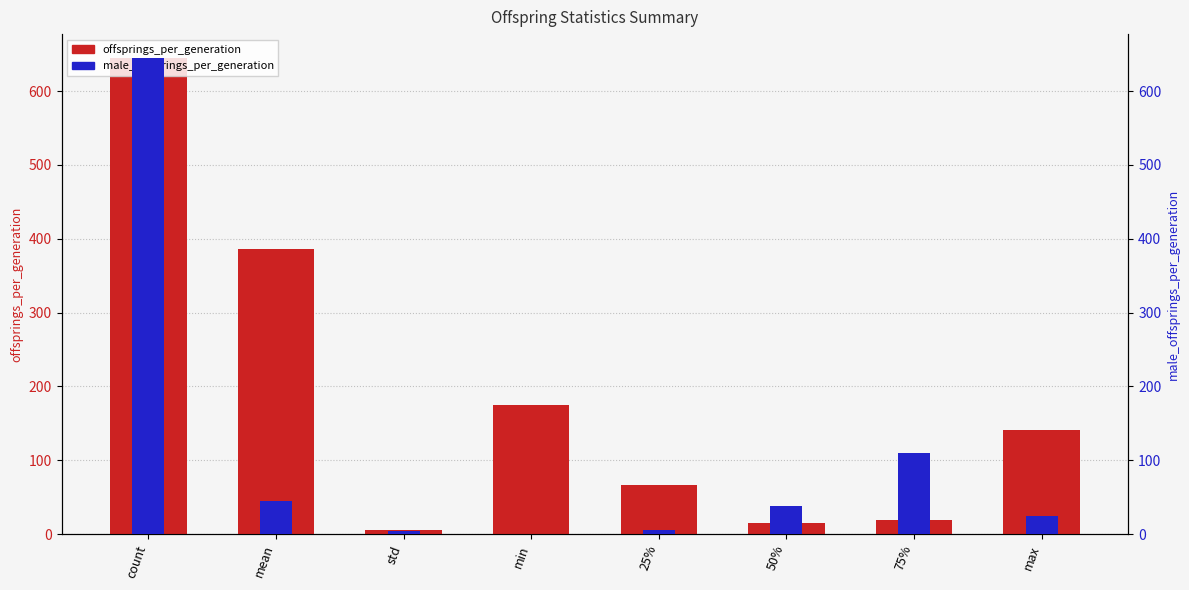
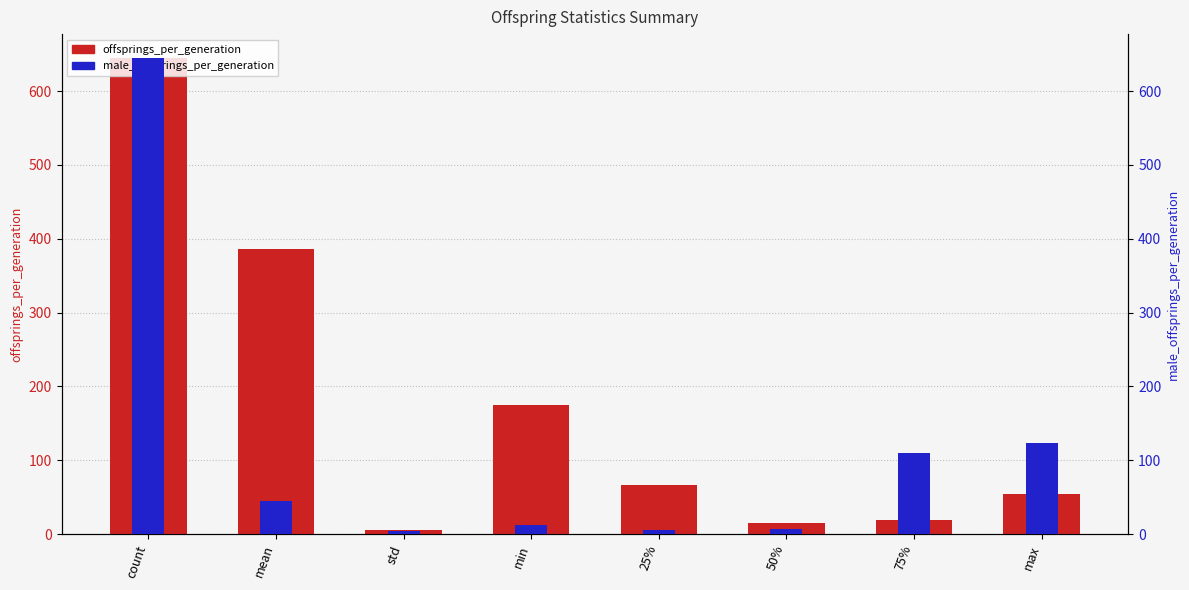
  {
    "offsprings_per_generation": {
      "mean": 390,
      "std": 10,
      "min": 180,
      "25%": 70,
      "50%": 20,
      "75%": 20,
-     "max": 140
+     "max": 50
    },
    "male_offsprings_per_generation": {
      "mean": 50,
      "std": 0,
-     "min": 0,
+     "min": 10,
      "25%": 10,
-     "50%": 40,
+     "50%": 10,
      "75%": 110,
-     "max": 30
+     "max": 120
    }
  }
